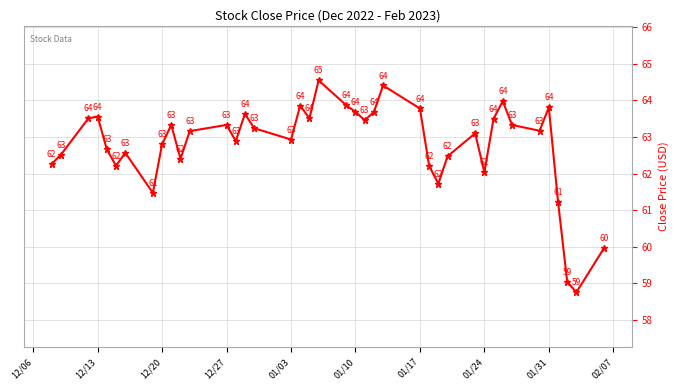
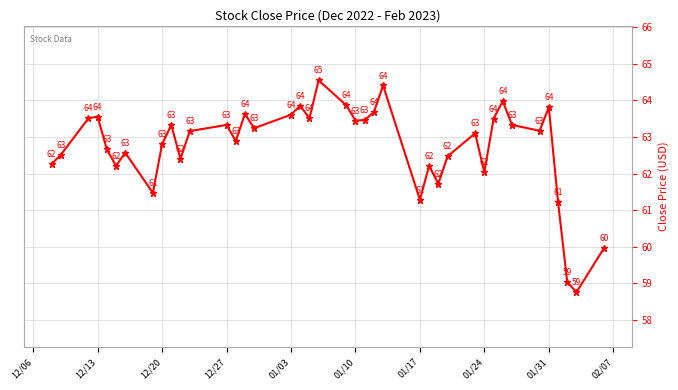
  {
    "12/13": 64,
    "12/20": 63,
    "12/27": 63,
-   "01/03": 63,
-   "01/10": 64,
-   "01/17": 64,
+   "01/03": 64,
+   "01/10": 63,
+   "01/17": 61,
    "01/24": 62,
    "01/31": 64
  }
